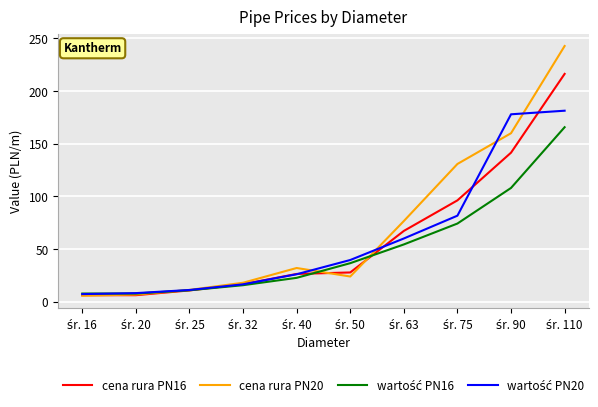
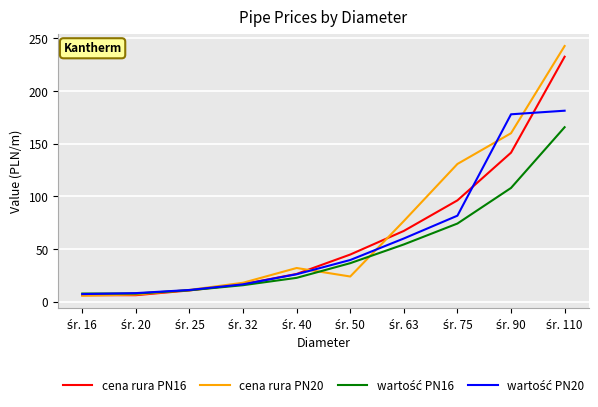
  {
    "cena rura PN16": {
-     "śr. 50": 28,
+     "śr. 50": 45,
      "śr. 63": 67,
      "śr. 75": 96,
      "śr. 90": 141,
-     "śr. 110": 216
+     "śr. 110": 233
    },
    "cena rura PN20": {
      "śr. 40": 32,
      "śr. 50": 24,
      "śr. 63": 77,
      "śr. 75": 131,
      "śr. 90": 160,
      "śr. 110": 243
    },
    "wartość PN16": {
      "śr. 40": 23,
      "śr. 50": 37,
      "śr. 63": 54,
      "śr. 75": 74,
      "śr. 90": 108,
      "śr. 110": 166
    },
    "wartość PN20": {
      "śr. 50": 40,
      "śr. 63": 60,
      "śr. 75": 82,
      "śr. 90": 178,
      "śr. 110": 181
    }
  }
